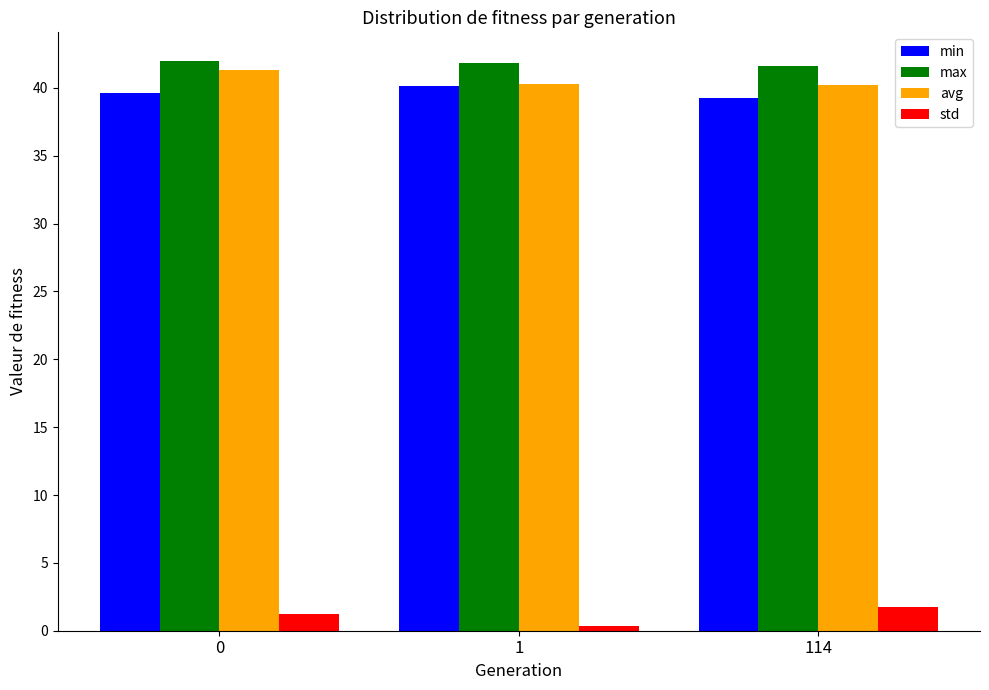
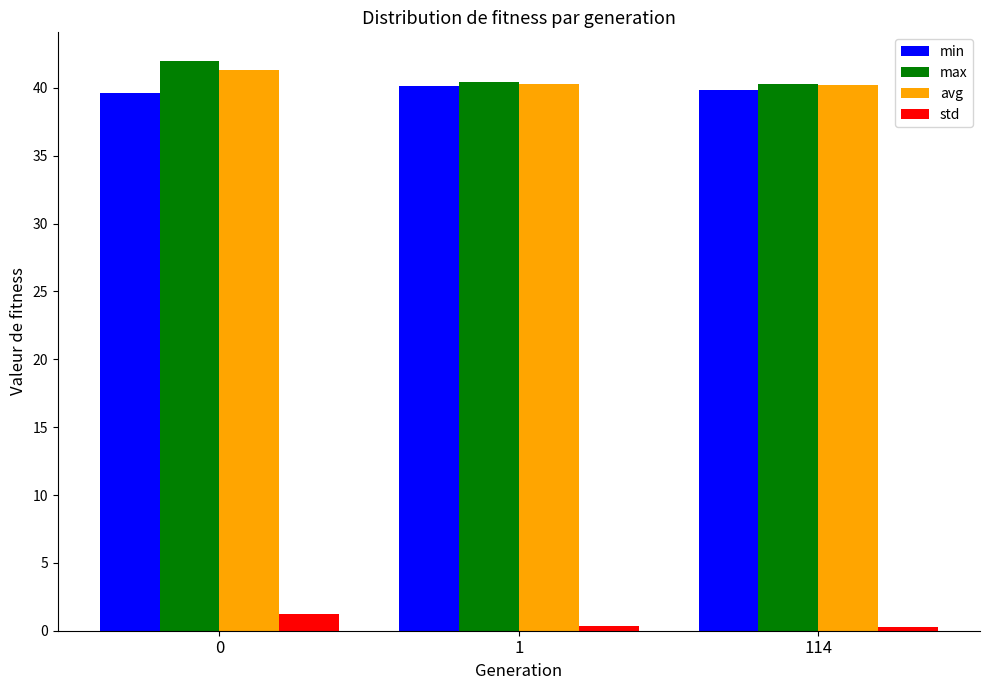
  {
    "min": {
      "0": 39.6,
      "1": 40.1,
-     "114": 39.2
+     "114": 39.9
    },
    "max": {
      "0": 42.0,
-     "1": 41.9,
-     "114": 41.6
+     "1": 40.4,
+     "114": 40.3
    },
    "avg": {
      "0": 41.3,
      "1": 40.3,
      "114": 40.2
    },
    "std": {
      "0": 1.2,
      "1": 0.3,
-     "114": 1.8
+     "114": 0.3
    }
  }
